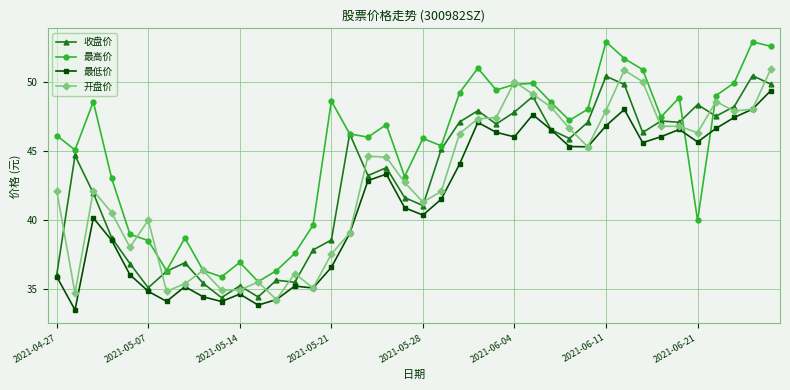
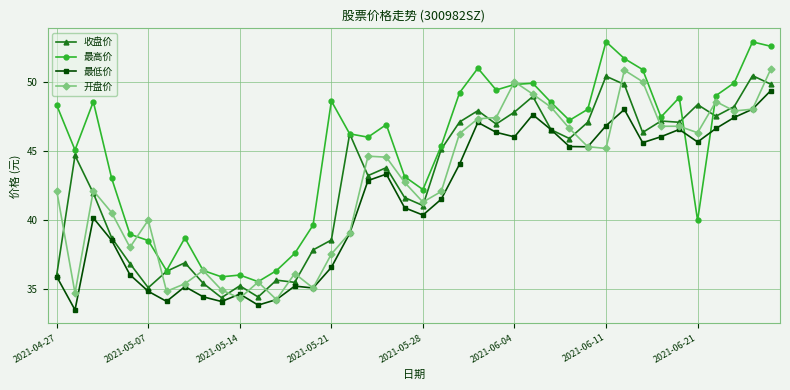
  {
    "最高价": {
-     "2021-04-27": 46.1,
+     "2021-04-27": 48.3,
      "2021-05-07": 38.5,
-     "2021-05-14": 36.9,
+     "2021-05-14": 36.0,
      "2021-05-21": 48.6,
-     "2021-05-28": 45.9,
+     "2021-05-28": 42.2,
      "2021-06-04": 49.8,
      "2021-06-11": 52.9,
      "2021-06-21": 39.9
    },
    "开盘价": {
      "2021-04-27": 42.1,
      "2021-05-07": 40.0,
-     "2021-05-14": 34.9,
+     "2021-05-14": 34.3,
      "2021-05-21": 37.5,
      "2021-05-28": 41.3,
      "2021-06-04": 50.0,
-     "2021-06-11": 47.9,
+     "2021-06-11": 45.2,
      "2021-06-21": 46.3
    }
  }
